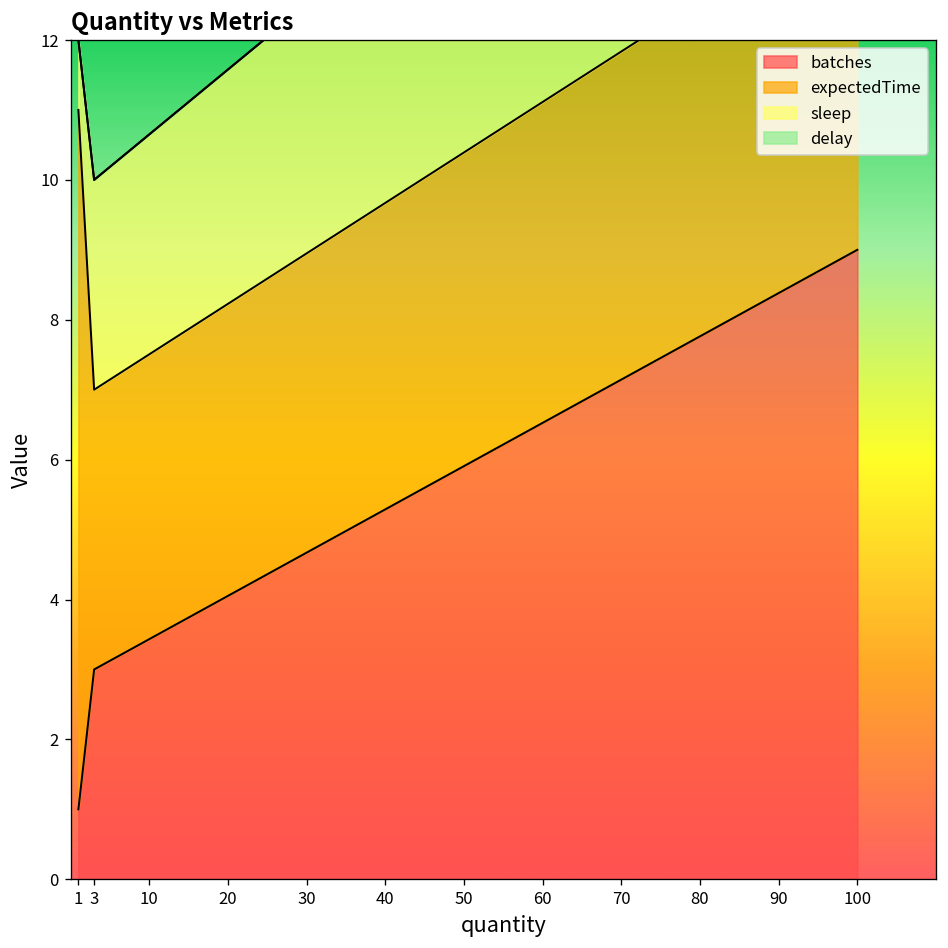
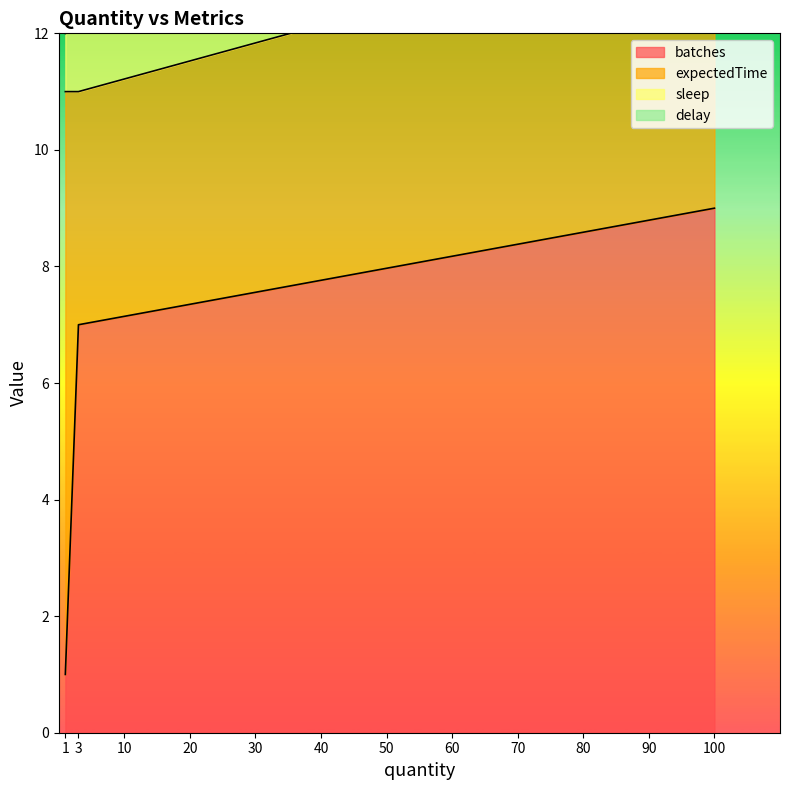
  {
    "batches": {
      "1": 1,
-     "3": 3,
+     "3": 7,
      "100": 9
    },
    "expectedTime": {
      "1": 10,
      "3": 4
    }
  }
